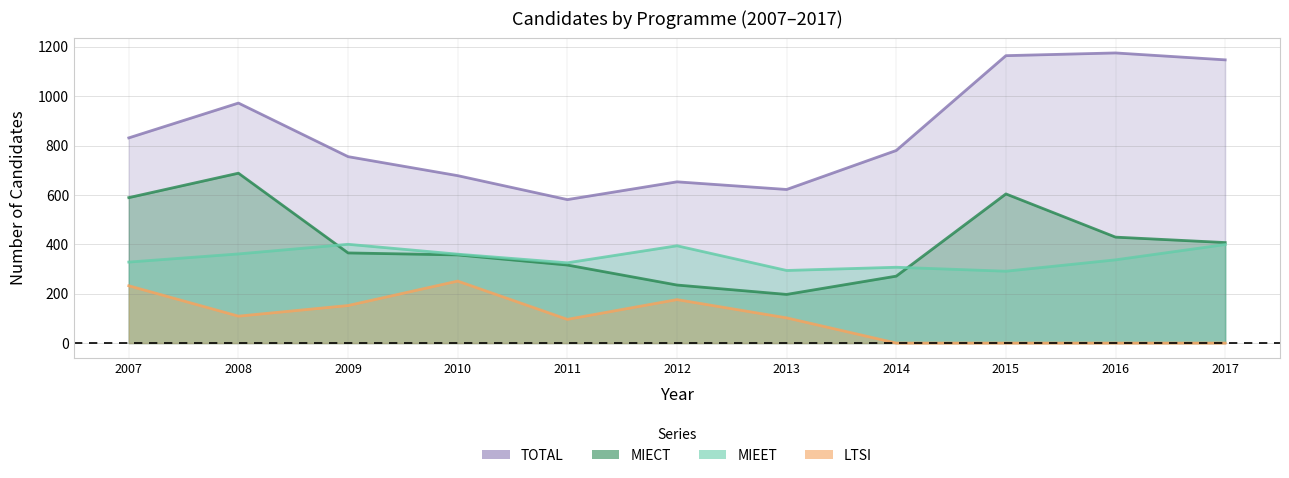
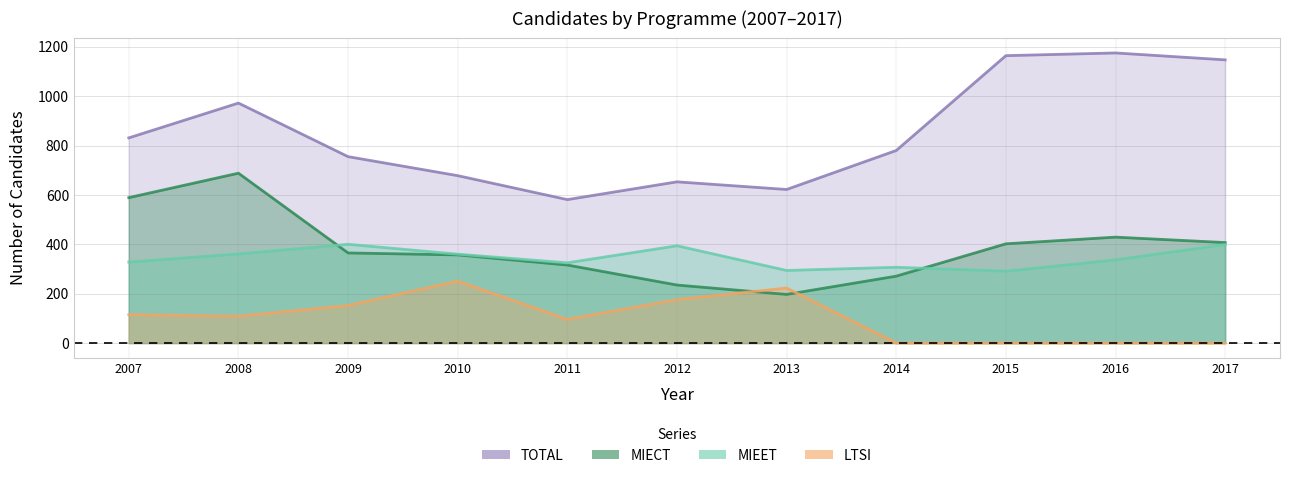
  {
    "MIECT": {
      "2007": 590,
      "2008": 690,
      "2009": 370,
      "2012": 240,
      "2013": 200,
      "2014": 270,
-     "2015": 600,
+     "2015": 400,
      "2016": 430
    },
    "LTSI": {
-     "2007": 230,
+     "2007": 120,
      "2008": 110,
      "2009": 150,
      "2010": 250,
      "2011": 100,
      "2012": 180,
-     "2013": 100,
+     "2013": 220,
      "2014": 0,
      "2015": 0,
      "2016": 0,
      "2017": 0
    }
  }
